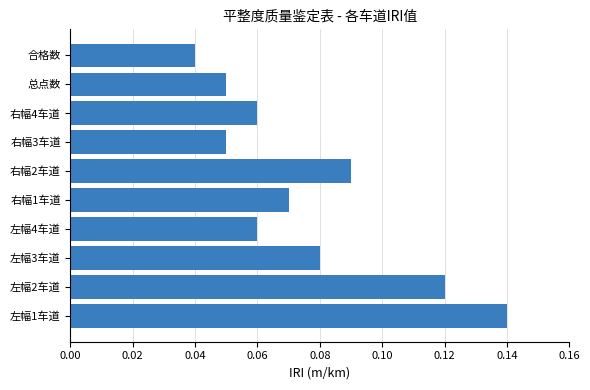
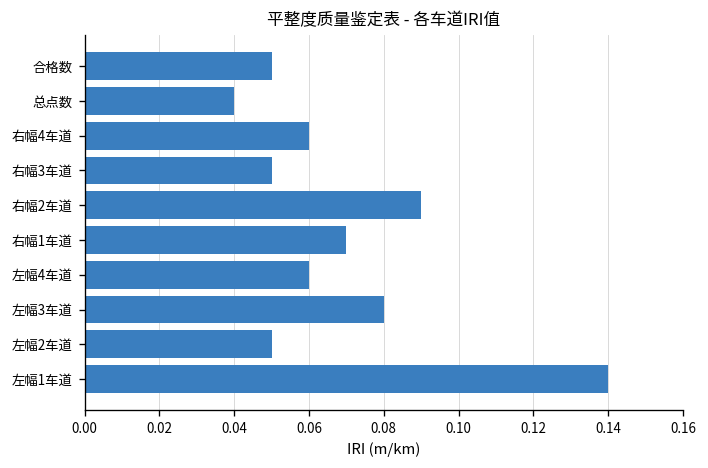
  {
-   "合格数": 0.04,
-   "总点数": 0.05,
+   "合格数": 0.05,
+   "总点数": 0.04,
    "右幅4车道": 0.06,
    "右幅3车道": 0.05,
    "右幅2车道": 0.09,
    "右幅1车道": 0.07,
    "左幅4车道": 0.06,
    "左幅3车道": 0.08,
-   "左幅2车道": 0.12,
+   "左幅2车道": 0.05,
    "左幅1车道": 0.14
  }
